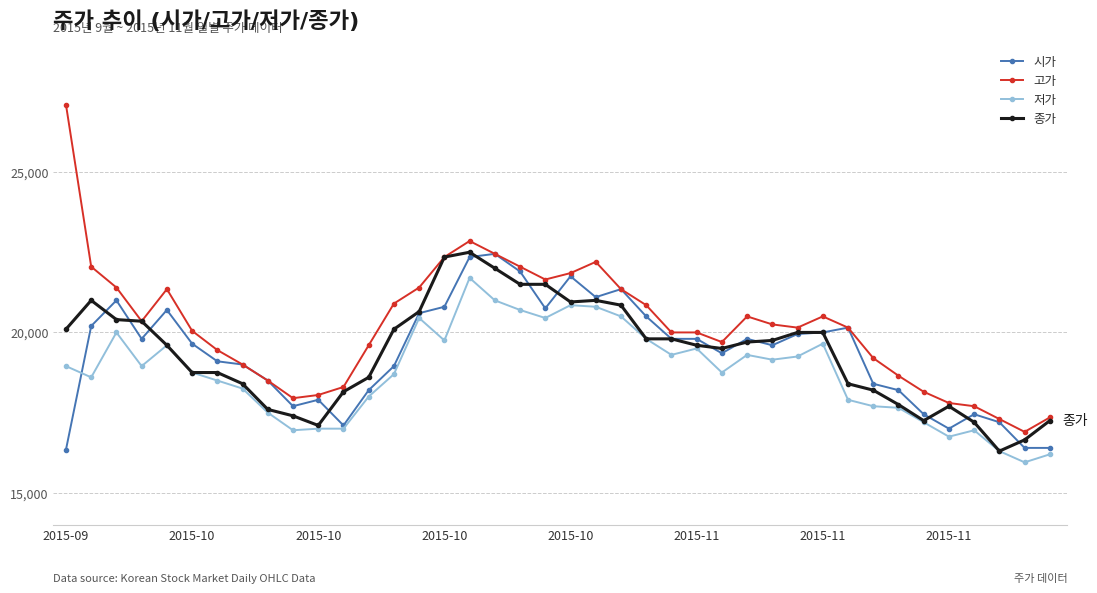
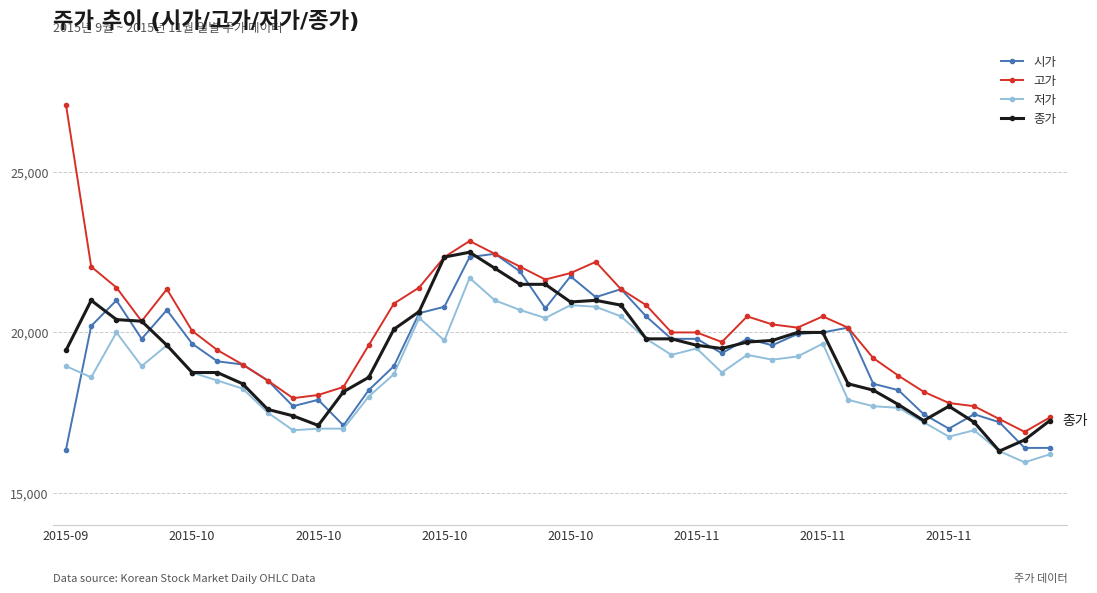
  {
    "시가": {
      "2015-09": "16,300"
    },
    "고가": {
      "2015-09": "27,100"
    },
    "저가": {
      "2015-09": "19,000"
    },
    "종가": {
-     "2015-09": "20,100"
+     "2015-09": "19,400"
    }
  }
